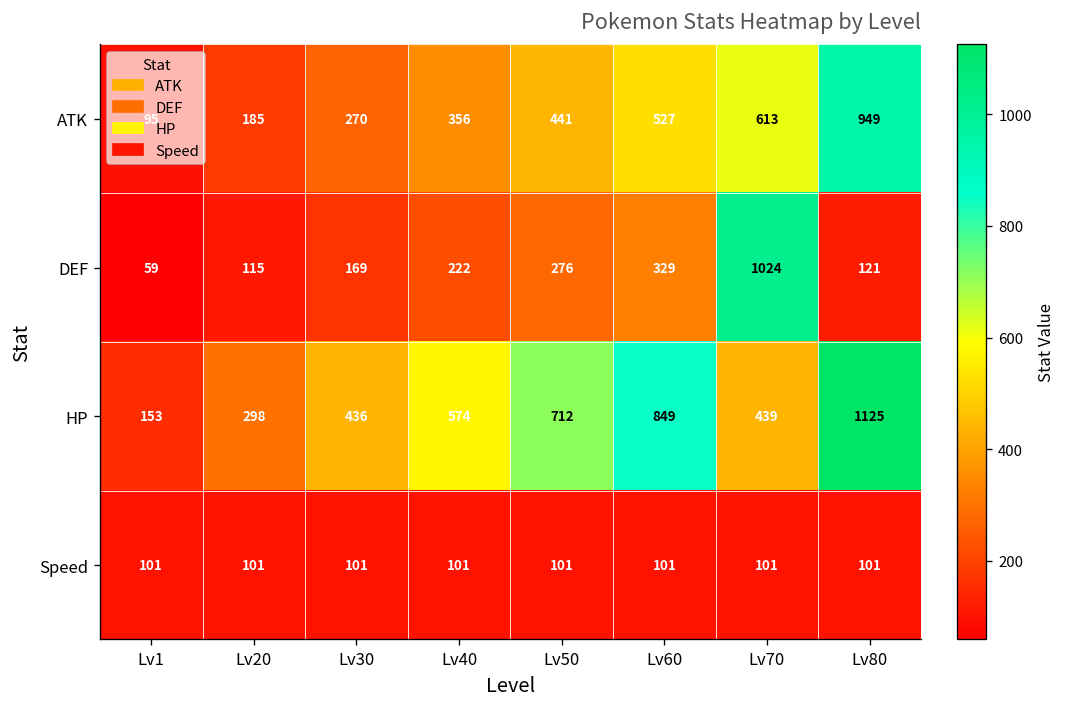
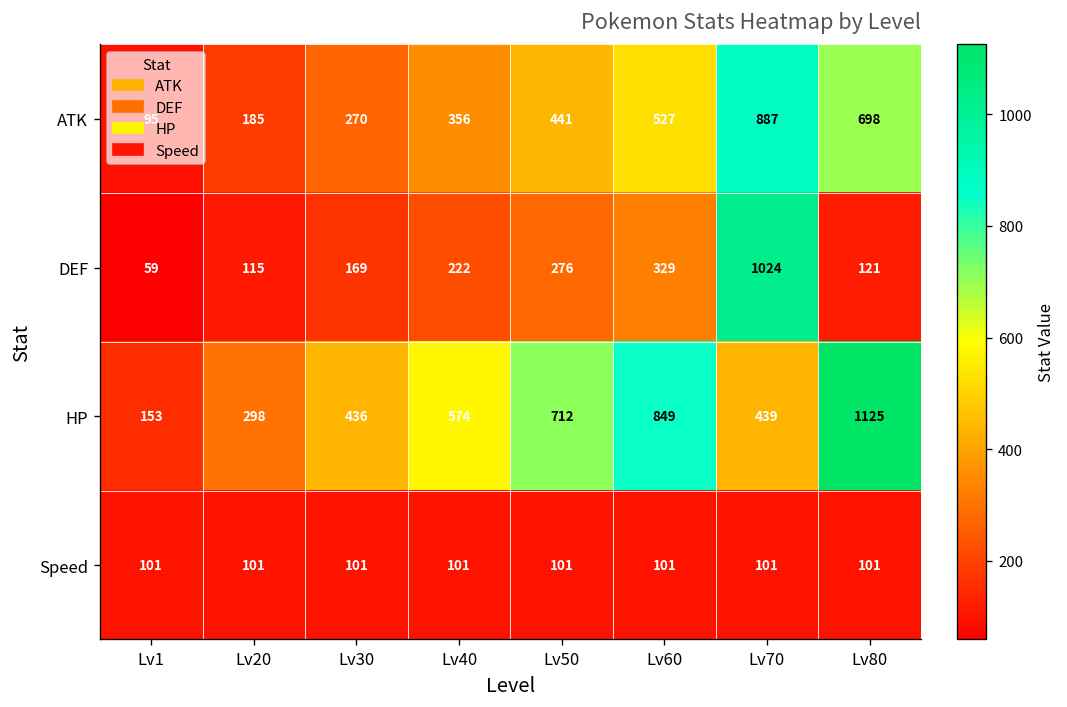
  {
    "ATK": {
      "Lv20": 185,
      "Lv30": 270,
      "Lv40": 356,
      "Lv50": 441,
      "Lv60": 527,
-     "Lv70": 613,
-     "Lv80": 949
+     "Lv70": 887,
+     "Lv80": 698
    },
    "DEF": {
      "Lv1": 59,
      "Lv20": 115,
      "Lv30": 169,
      "Lv40": 222,
      "Lv50": 276,
      "Lv60": 329,
      "Lv70": 1024,
      "Lv80": 121
    },
    "HP": {
      "Lv1": 153,
      "Lv20": 298,
      "Lv30": 436,
      "Lv40": 574,
      "Lv50": 712,
      "Lv60": 849,
      "Lv70": 439,
      "Lv80": 1125
    },
    "Speed": {
      "Lv1": 101,
      "Lv20": 101,
      "Lv30": 101,
      "Lv40": 101,
      "Lv50": 101,
      "Lv60": 101,
      "Lv70": 101,
      "Lv80": 101
    }
  }
